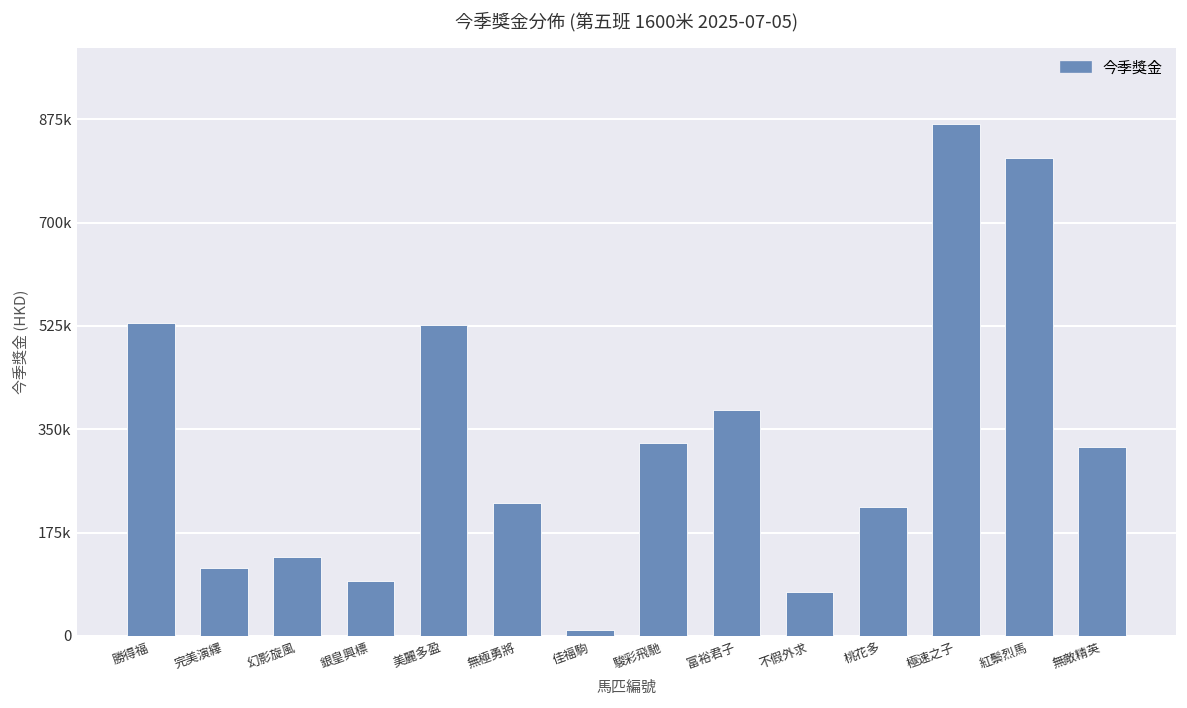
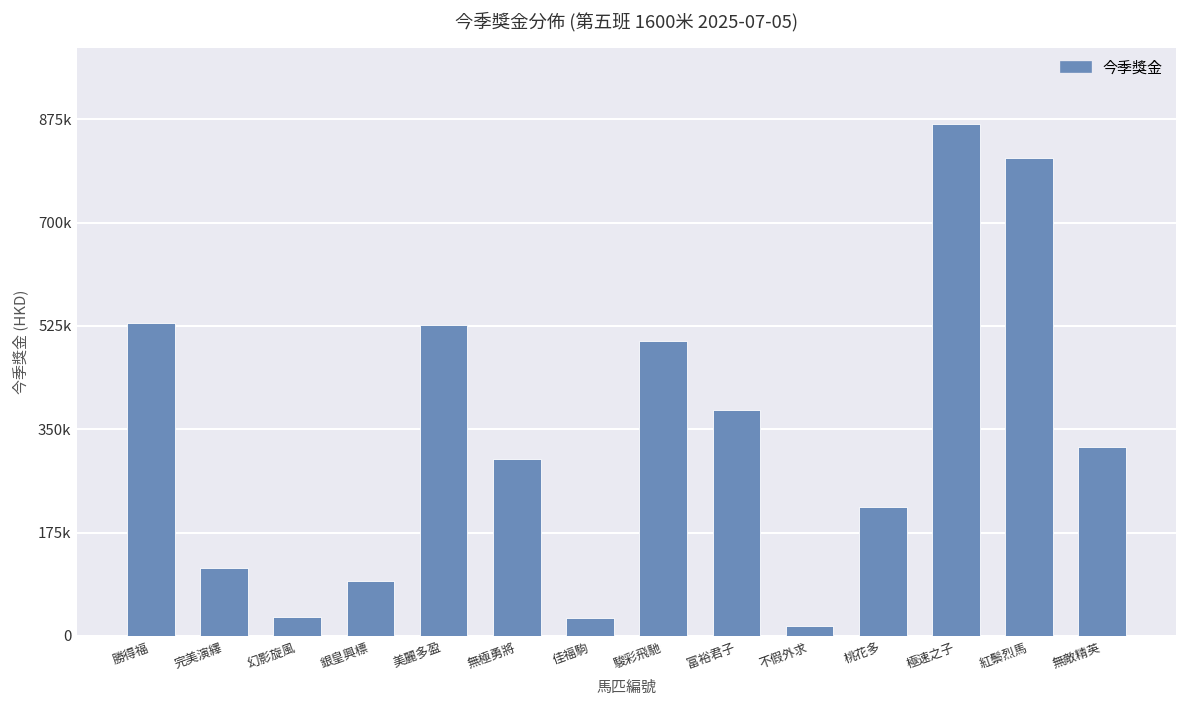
  {
    "勝得福": 530000,
    "完美演繹": 120000,
-   "幻影旋風": 130000,
+   "幻影旋風": 30000,
    "銀皇興標": 90000,
    "美麗多盈": 530000,
-   "無極勇將": 230000,
-   "佳福駒": 10000,
-   "駿彩飛馳": 330000,
+   "無極勇將": 300000,
+   "佳福駒": 30000,
+   "駿彩飛馳": 500000,
    "富裕君子": 380000,
-   "不假外求": 70000,
+   "不假外求": 20000,
    "桃花多": 220000,
    "極速之子": 870000,
    "紅鬃烈馬": 810000,
    "無敵精英": 320000
  }
